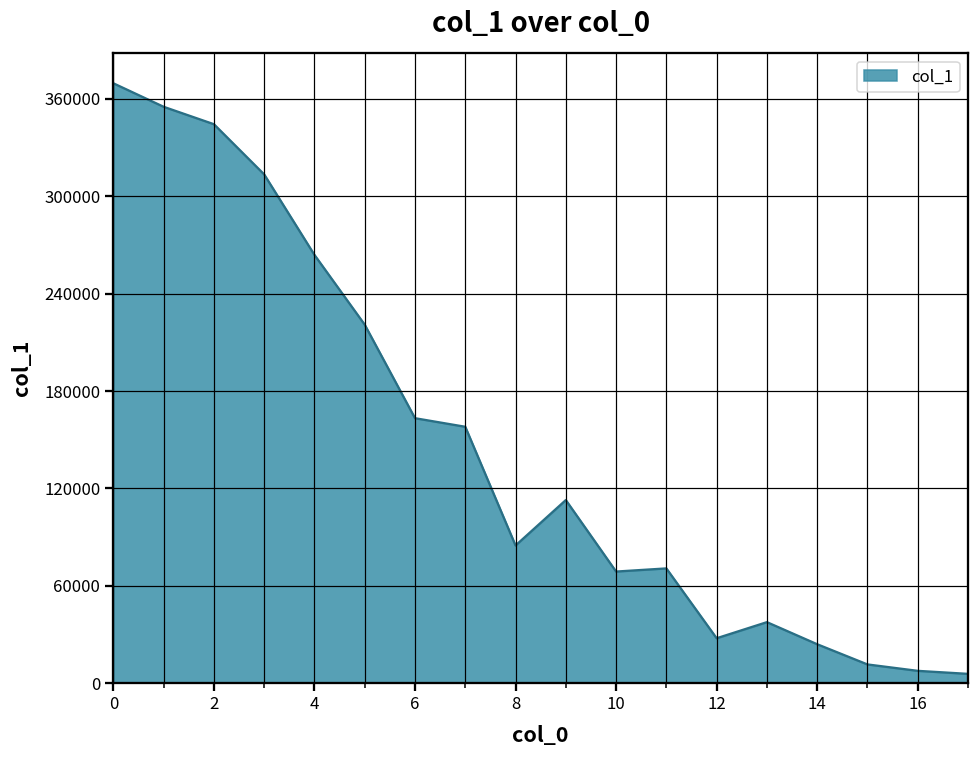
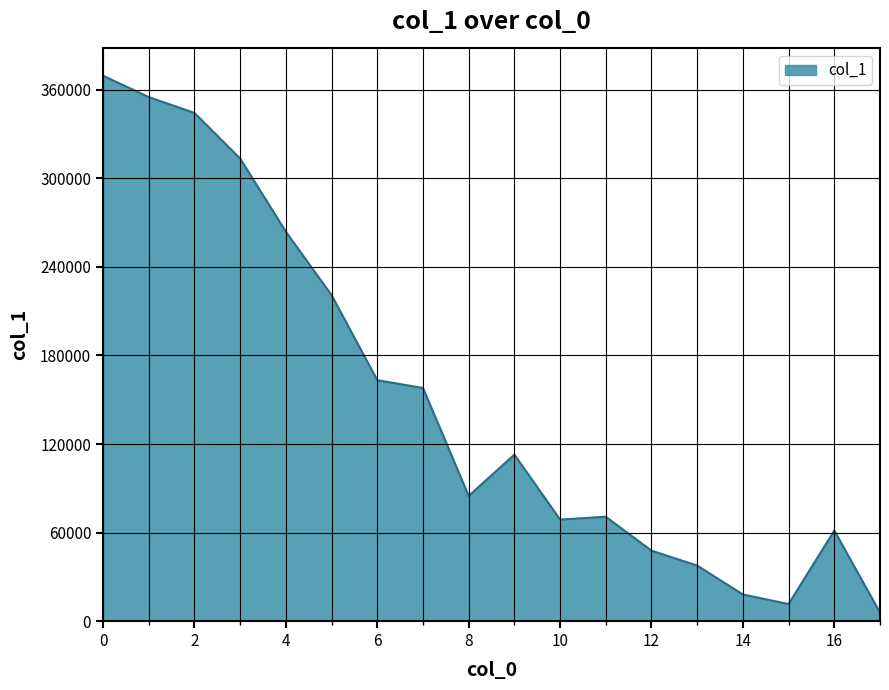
  {
    "0": 370000,
    "2": 344000,
    "4": 264000,
    "6": 163000,
    "8": 85000,
    "10": 69000,
-   "12": 28000,
-   "14": 24000,
-   "16": 8000
+   "12": 48000,
+   "14": 18000,
+   "16": 61000
  }
